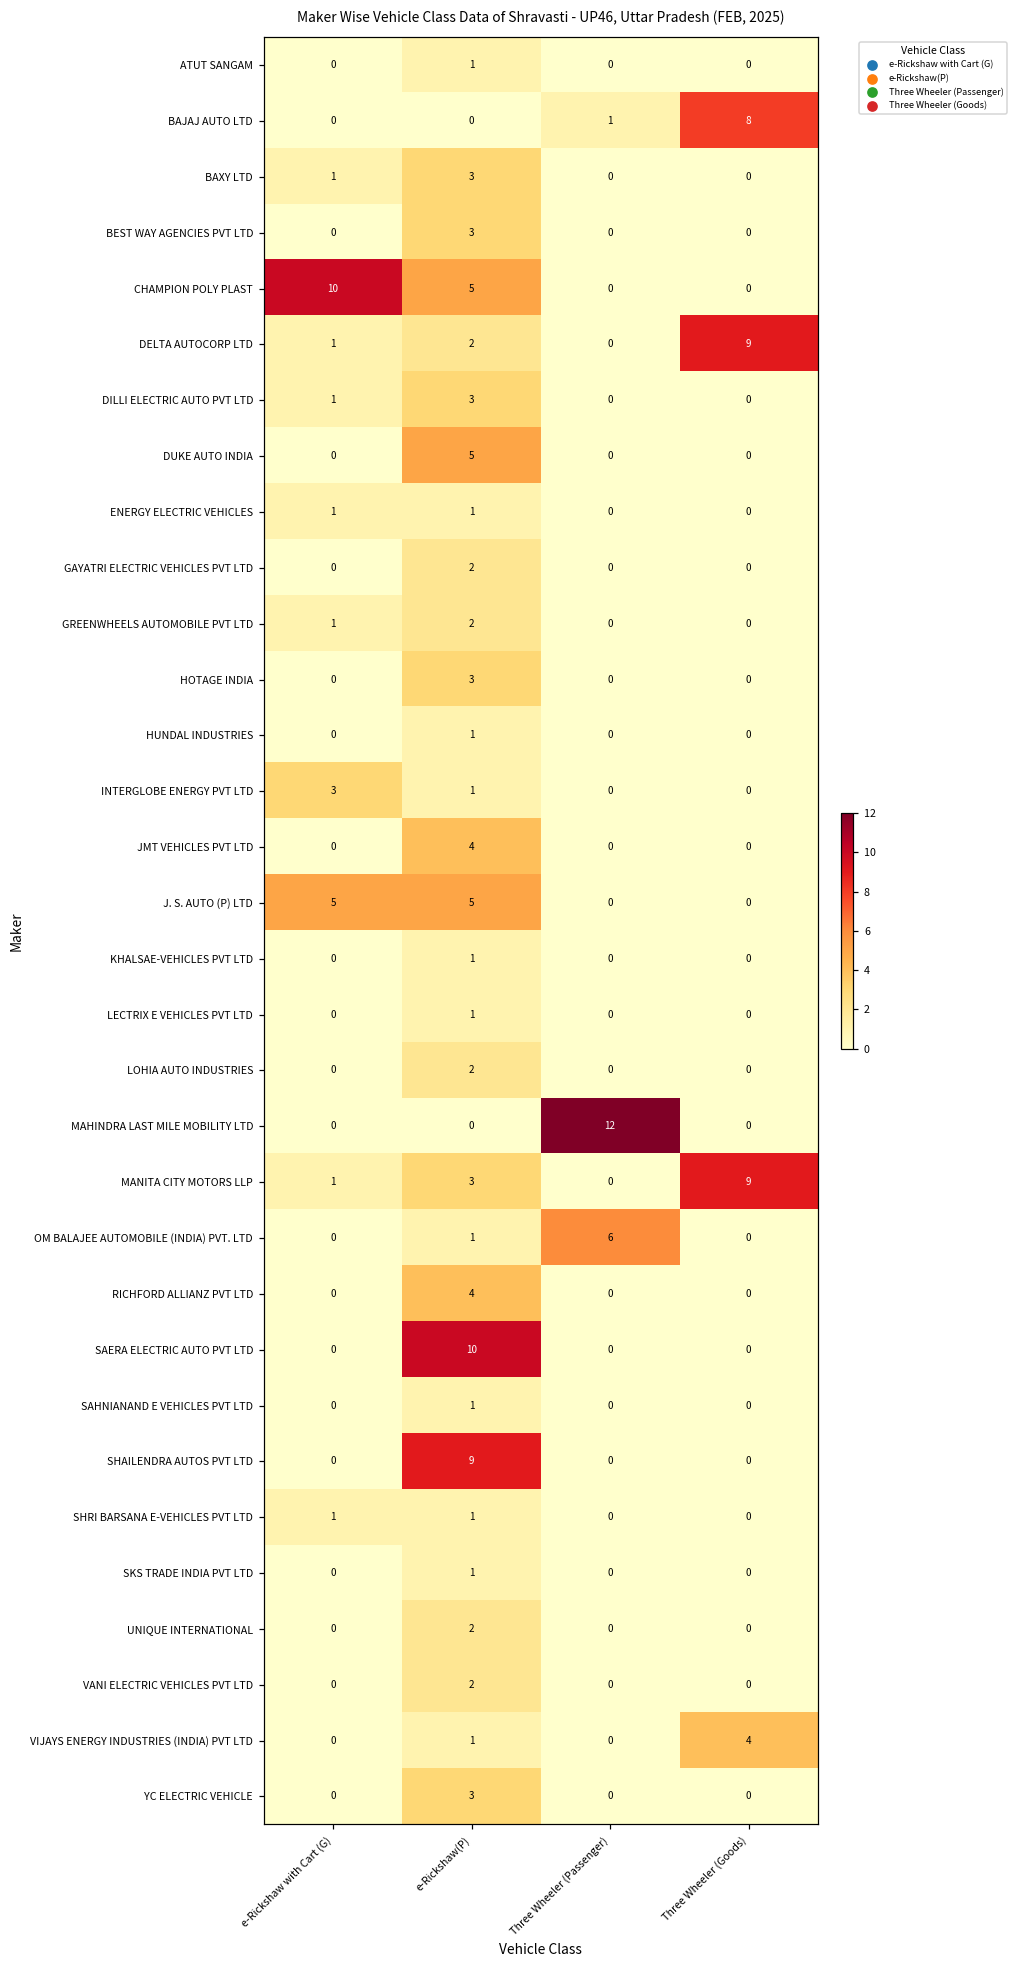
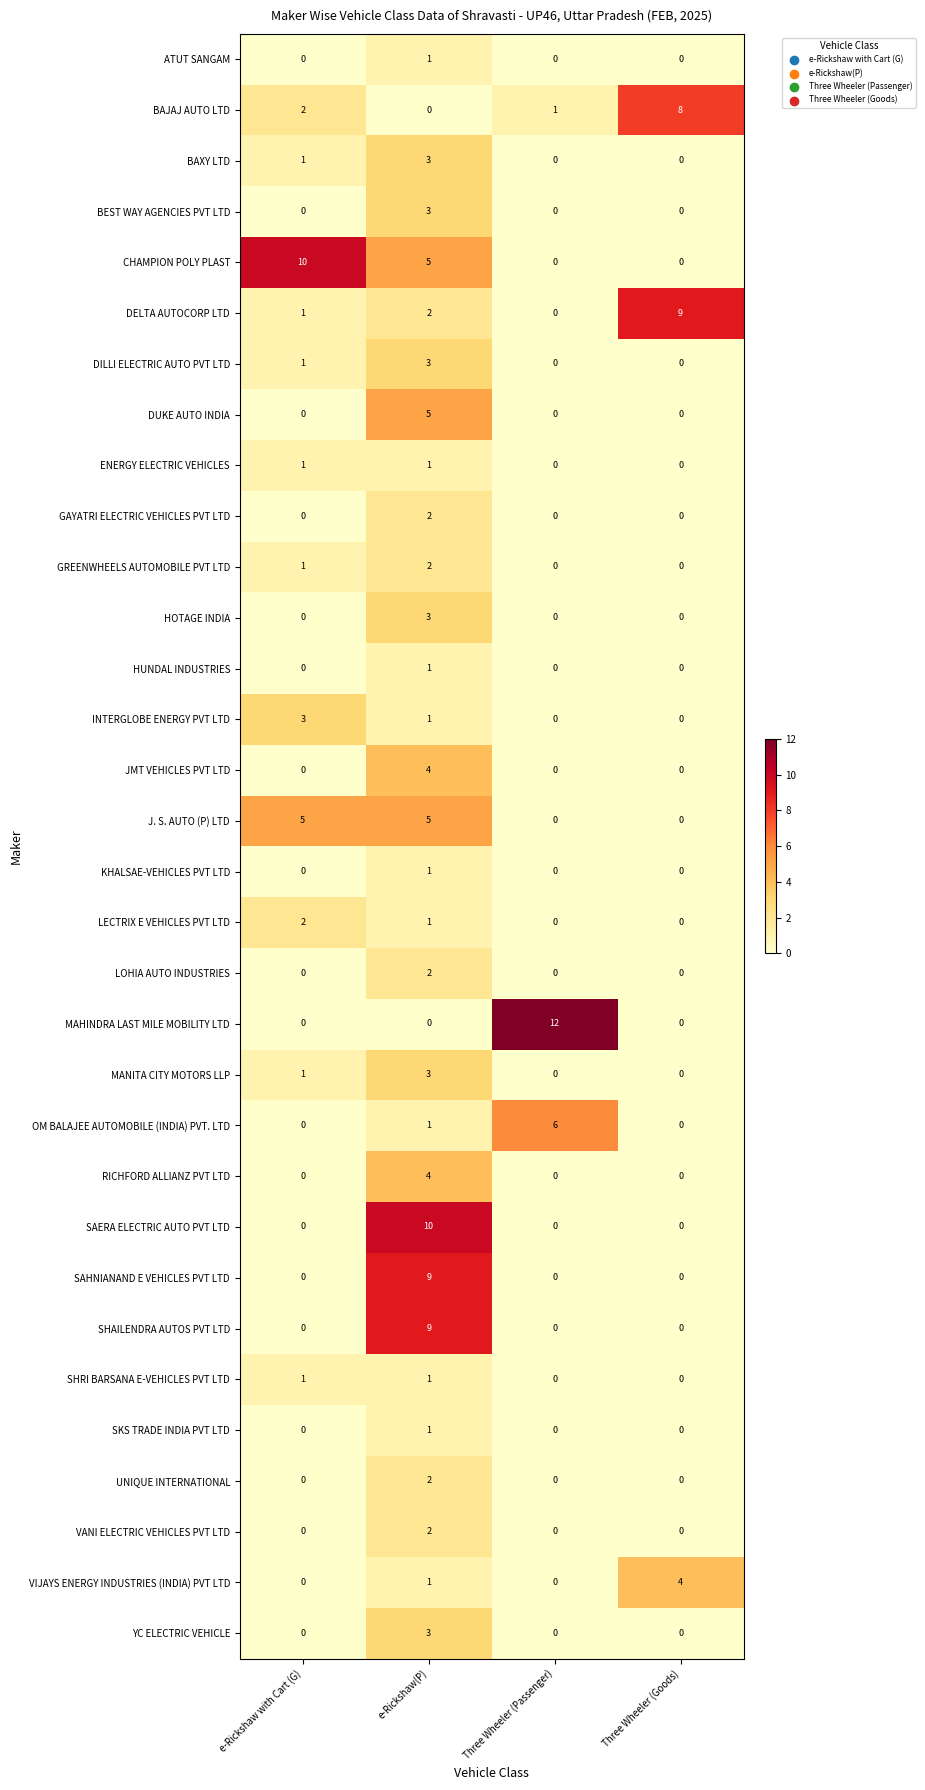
  {
    "ATUT SANGAM": {
      "e-Rickshaw with Cart (G)": 0,
      "e-Rickshaw(P)": 1,
      "Three Wheeler (Passenger)": 0,
      "Three Wheeler (Goods)": 0
    },
    "BAJAJ AUTO LTD": {
-     "e-Rickshaw with Cart (G)": 0,
+     "e-Rickshaw with Cart (G)": 2,
      "e-Rickshaw(P)": 0,
      "Three Wheeler (Passenger)": 1,
      "Three Wheeler (Goods)": 8
    },
    "BAXY LTD": {
      "e-Rickshaw with Cart (G)": 1,
      "e-Rickshaw(P)": 3,
      "Three Wheeler (Passenger)": 0,
      "Three Wheeler (Goods)": 0
    },
    "BEST WAY AGENCIES PVT LTD": {
      "e-Rickshaw with Cart (G)": 0,
      "e-Rickshaw(P)": 3,
      "Three Wheeler (Passenger)": 0,
      "Three Wheeler (Goods)": 0
    },
    "CHAMPION POLY PLAST": {
      "e-Rickshaw with Cart (G)": 10,
      "e-Rickshaw(P)": 5,
      "Three Wheeler (Passenger)": 0,
      "Three Wheeler (Goods)": 0
    },
    "DELTA AUTOCORP LTD": {
      "e-Rickshaw with Cart (G)": 1,
      "e-Rickshaw(P)": 2,
      "Three Wheeler (Passenger)": 0,
      "Three Wheeler (Goods)": 9
    },
    "DILLI ELECTRIC AUTO PVT LTD": {
      "e-Rickshaw with Cart (G)": 1,
      "e-Rickshaw(P)": 3,
      "Three Wheeler (Passenger)": 0,
      "Three Wheeler (Goods)": 0
    },
    "DUKE AUTO INDIA": {
      "e-Rickshaw with Cart (G)": 0,
      "e-Rickshaw(P)": 5,
      "Three Wheeler (Passenger)": 0,
      "Three Wheeler (Goods)": 0
    },
    "ENERGY ELECTRIC VEHICLES": {
      "e-Rickshaw with Cart (G)": 1,
      "e-Rickshaw(P)": 1,
      "Three Wheeler (Passenger)": 0,
      "Three Wheeler (Goods)": 0
    },
    "GAYATRI ELECTRIC VEHICLES PVT LTD": {
      "e-Rickshaw with Cart (G)": 0,
      "e-Rickshaw(P)": 2,
      "Three Wheeler (Passenger)": 0,
      "Three Wheeler (Goods)": 0
    },
    "GREENWHEELS AUTOMOBILE PVT LTD": {
      "e-Rickshaw with Cart (G)": 1,
      "e-Rickshaw(P)": 2,
      "Three Wheeler (Passenger)": 0,
      "Three Wheeler (Goods)": 0
    },
    "HOTAGE INDIA": {
      "e-Rickshaw with Cart (G)": 0,
      "e-Rickshaw(P)": 3,
      "Three Wheeler (Passenger)": 0,
      "Three Wheeler (Goods)": 0
    },
    "HUNDAL INDUSTRIES": {
      "e-Rickshaw with Cart (G)": 0,
      "e-Rickshaw(P)": 1,
      "Three Wheeler (Passenger)": 0,
      "Three Wheeler (Goods)": 0
    },
    "INTERGLOBE ENERGY PVT LTD": {
      "e-Rickshaw with Cart (G)": 3,
      "e-Rickshaw(P)": 1,
      "Three Wheeler (Passenger)": 0,
      "Three Wheeler (Goods)": 0
    },
    "JMT VEHICLES PVT LTD": {
      "e-Rickshaw with Cart (G)": 0,
      "e-Rickshaw(P)": 4,
      "Three Wheeler (Passenger)": 0,
      "Three Wheeler (Goods)": 0
    },
    "J. S. AUTO (P) LTD": {
      "e-Rickshaw with Cart (G)": 5,
      "e-Rickshaw(P)": 5,
      "Three Wheeler (Passenger)": 0,
      "Three Wheeler (Goods)": 0
    },
    "KHALSAE-VEHICLES PVT LTD": {
      "e-Rickshaw with Cart (G)": 0,
      "e-Rickshaw(P)": 1,
      "Three Wheeler (Passenger)": 0,
      "Three Wheeler (Goods)": 0
    },
    "LECTRIX E VEHICLES PVT LTD": {
-     "e-Rickshaw with Cart (G)": 0,
+     "e-Rickshaw with Cart (G)": 2,
      "e-Rickshaw(P)": 1,
      "Three Wheeler (Passenger)": 0,
      "Three Wheeler (Goods)": 0
    },
    "LOHIA AUTO INDUSTRIES": {
      "e-Rickshaw with Cart (G)": 0,
      "e-Rickshaw(P)": 2,
      "Three Wheeler (Passenger)": 0,
      "Three Wheeler (Goods)": 0
    },
    "MAHINDRA LAST MILE MOBILITY LTD": {
      "e-Rickshaw with Cart (G)": 0,
      "e-Rickshaw(P)": 0,
      "Three Wheeler (Passenger)": 12,
      "Three Wheeler (Goods)": 0
    },
    "MANITA CITY MOTORS LLP": {
      "e-Rickshaw with Cart (G)": 1,
      "e-Rickshaw(P)": 3,
      "Three Wheeler (Passenger)": 0,
-     "Three Wheeler (Goods)": 9
+     "Three Wheeler (Goods)": 0
    },
    "OM BALAJEE AUTOMOBILE (INDIA) PVT. LTD": {
      "e-Rickshaw with Cart (G)": 0,
      "e-Rickshaw(P)": 1,
      "Three Wheeler (Passenger)": 6,
      "Three Wheeler (Goods)": 0
    },
    "RICHFORD ALLIANZ PVT LTD": {
      "e-Rickshaw with Cart (G)": 0,
      "e-Rickshaw(P)": 4,
      "Three Wheeler (Passenger)": 0,
      "Three Wheeler (Goods)": 0
    },
    "SAERA ELECTRIC AUTO PVT LTD": {
      "e-Rickshaw with Cart (G)": 0,
      "e-Rickshaw(P)": 10,
      "Three Wheeler (Passenger)": 0,
      "Three Wheeler (Goods)": 0
    },
    "SAHNIANAND E VEHICLES PVT LTD": {
      "e-Rickshaw with Cart (G)": 0,
-     "e-Rickshaw(P)": 1,
+     "e-Rickshaw(P)": 9,
      "Three Wheeler (Passenger)": 0,
      "Three Wheeler (Goods)": 0
    },
    "SHAILENDRA AUTOS PVT LTD": {
      "e-Rickshaw with Cart (G)": 0,
      "e-Rickshaw(P)": 9,
      "Three Wheeler (Passenger)": 0,
      "Three Wheeler (Goods)": 0
    },
    "SHRI BARSANA E-VEHICLES PVT LTD": {
      "e-Rickshaw with Cart (G)": 1,
      "e-Rickshaw(P)": 1,
      "Three Wheeler (Passenger)": 0,
      "Three Wheeler (Goods)": 0
    },
    "SKS TRADE INDIA PVT LTD": {
      "e-Rickshaw with Cart (G)": 0,
      "e-Rickshaw(P)": 1,
      "Three Wheeler (Passenger)": 0,
      "Three Wheeler (Goods)": 0
    },
    "UNIQUE INTERNATIONAL": {
      "e-Rickshaw with Cart (G)": 0,
      "e-Rickshaw(P)": 2,
      "Three Wheeler (Passenger)": 0,
      "Three Wheeler (Goods)": 0
    },
    "VANI ELECTRIC VEHICLES PVT LTD": {
      "e-Rickshaw with Cart (G)": 0,
      "e-Rickshaw(P)": 2,
      "Three Wheeler (Passenger)": 0,
      "Three Wheeler (Goods)": 0
    },
    "VIJAYS ENERGY INDUSTRIES (INDIA) PVT LTD": {
      "e-Rickshaw with Cart (G)": 0,
      "e-Rickshaw(P)": 1,
      "Three Wheeler (Passenger)": 0,
      "Three Wheeler (Goods)": 4
    },
    "YC ELECTRIC VEHICLE": {
      "e-Rickshaw with Cart (G)": 0,
      "e-Rickshaw(P)": 3,
      "Three Wheeler (Passenger)": 0,
      "Three Wheeler (Goods)": 0
    }
  }
